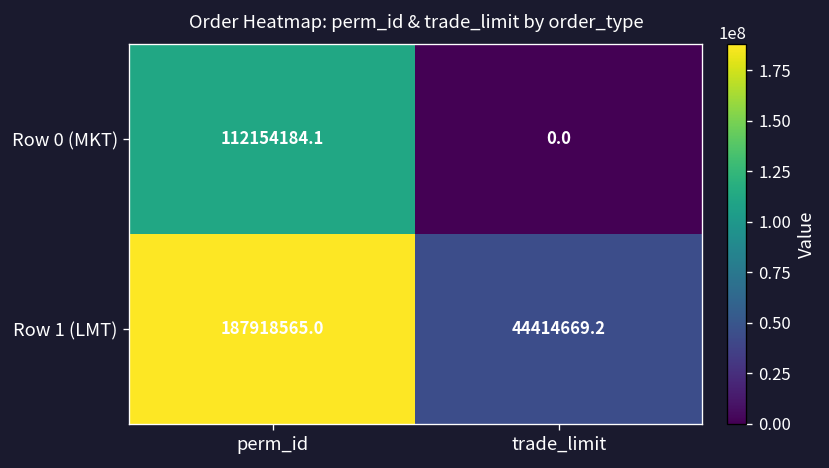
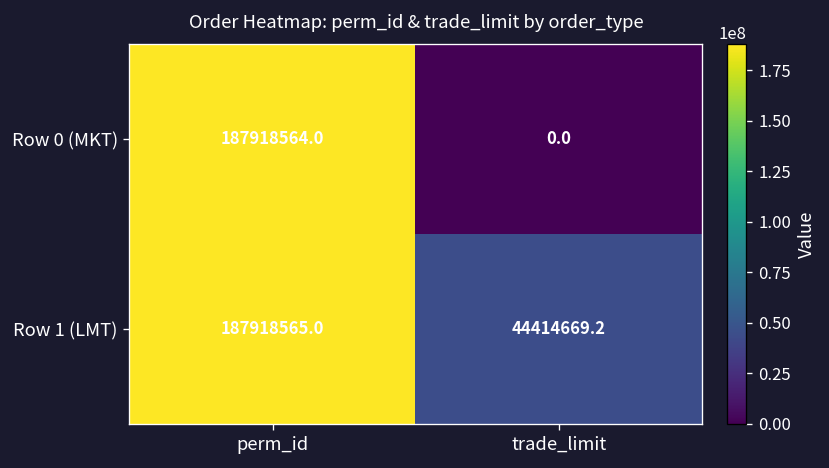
  {
    "Row 0 (MKT)": {
-     "perm_id": 112154184.1,
+     "perm_id": 187918564.0,
      "trade_limit": 0.0
    },
    "Row 1 (LMT)": {
      "perm_id": 187918565.0,
      "trade_limit": 44414669.2
    }
  }
